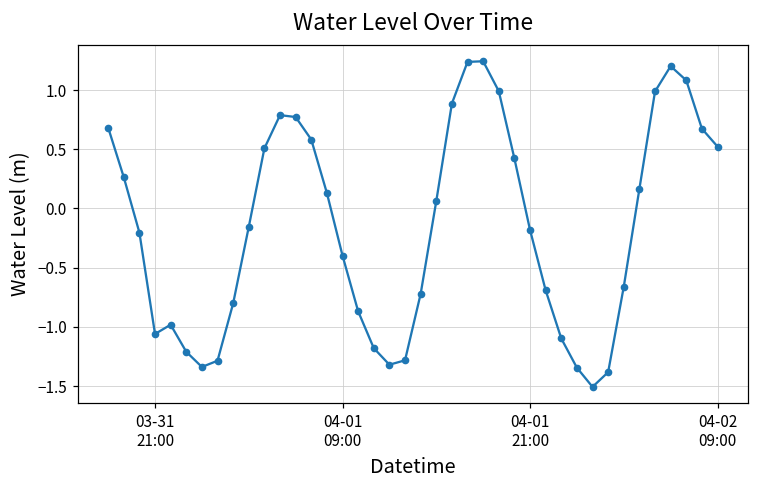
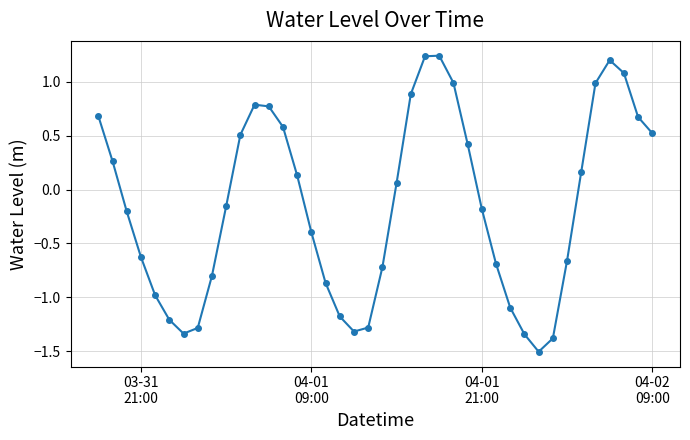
  {
-   "03-31 21:00": -1.06,
+   "03-31 21:00": -0.63,
    "04-01 09:00": -0.40,
    "04-01 21:00": -0.18,
    "04-02 09:00": 0.52
  }
